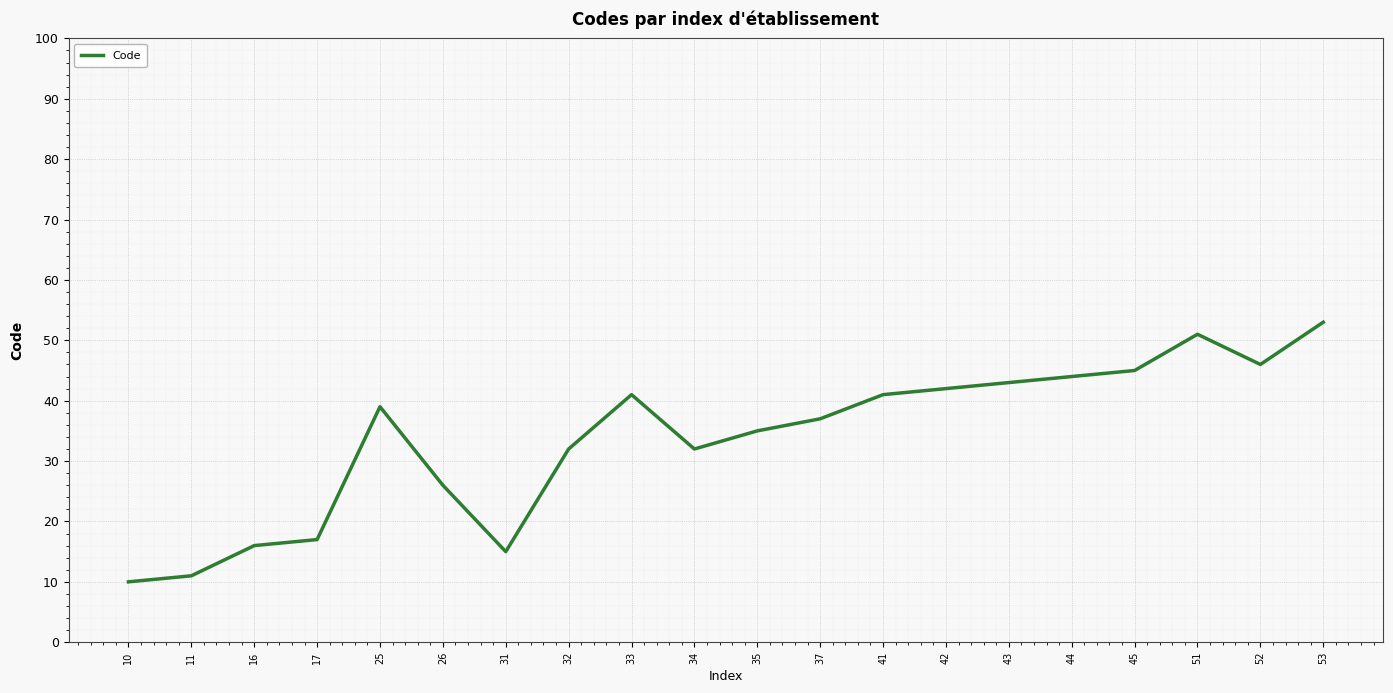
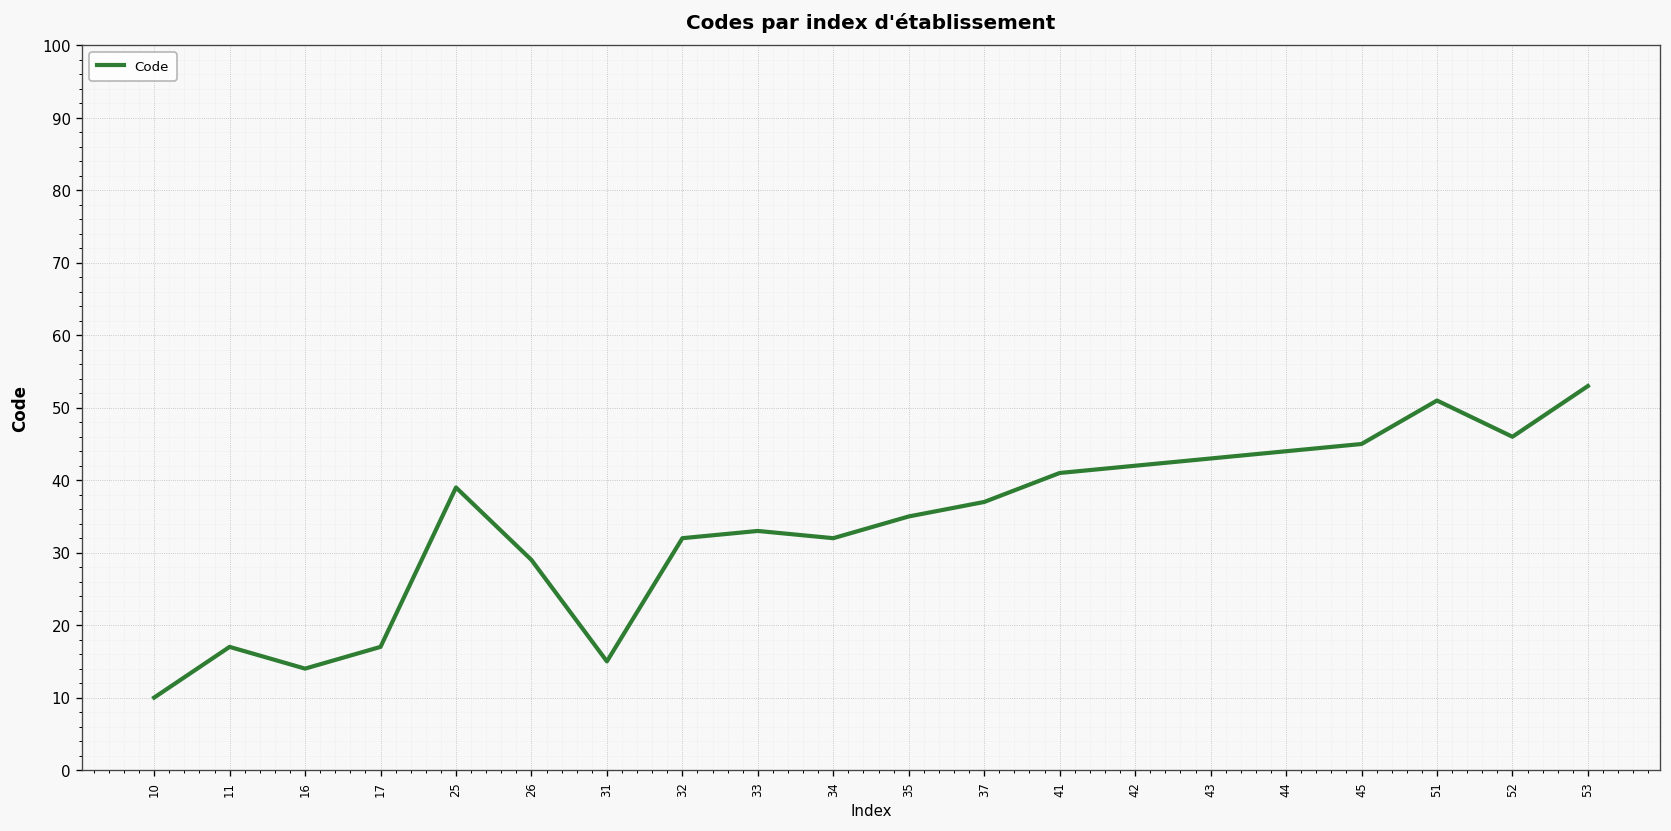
  {
    "10": 10,
-   "11": 11,
-   "16": 16,
+   "11": 17,
+   "16": 14,
    "17": 17,
    "25": 39,
-   "26": 26,
+   "26": 29,
    "31": 15,
    "32": 32,
-   "33": 41,
+   "33": 33,
    "34": 32,
    "35": 35,
    "37": 37,
    "41": 41,
    "42": 42,
    "43": 43,
    "44": 44,
    "45": 45,
    "51": 51,
    "52": 46,
    "53": 53
  }
